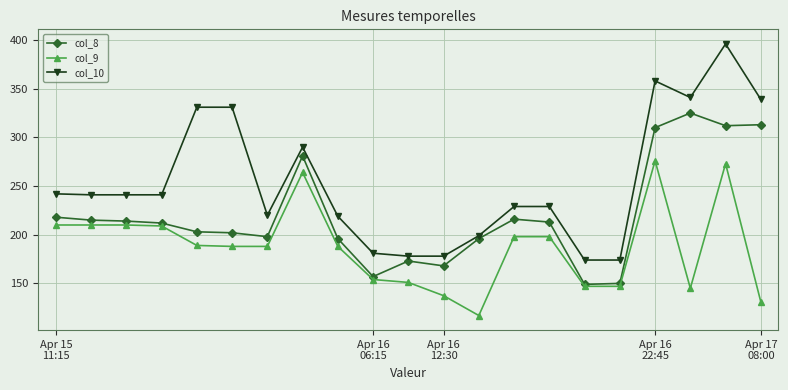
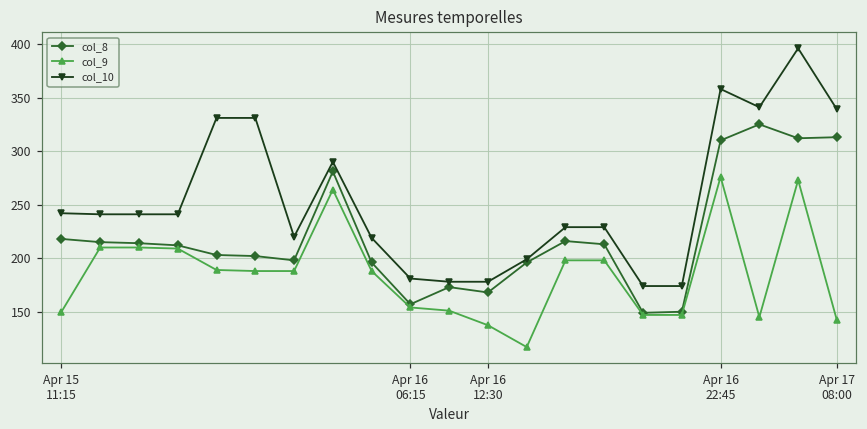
  {
    "col_9": {
-     "Apr 15 11:15": 210,
+     "Apr 15 11:15": 150,
      "Apr 16 06:15": 150,
      "Apr 16 12:30": 140,
      "Apr 16 22:45": 280,
-     "Apr 17 08:00": 130
+     "Apr 17 08:00": 140
    }
  }
